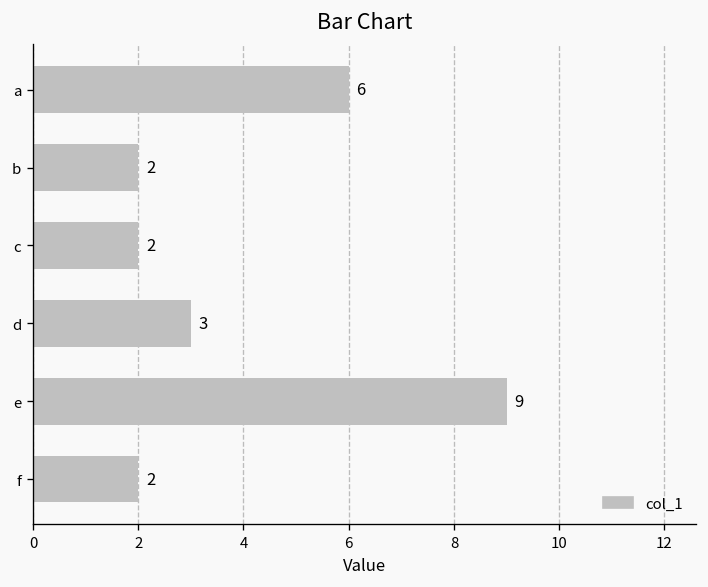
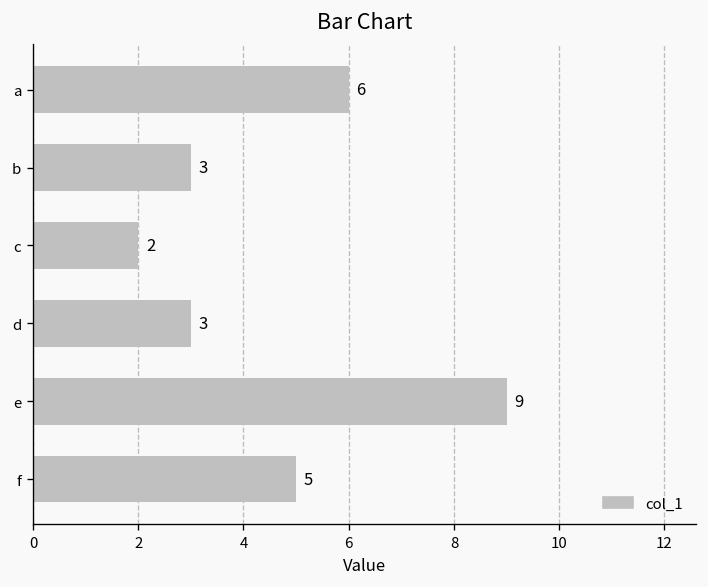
  {
    "a": 6,
-   "b": 2,
+   "b": 3,
    "c": 2,
    "d": 3,
    "e": 9,
-   "f": 2
+   "f": 5
  }
